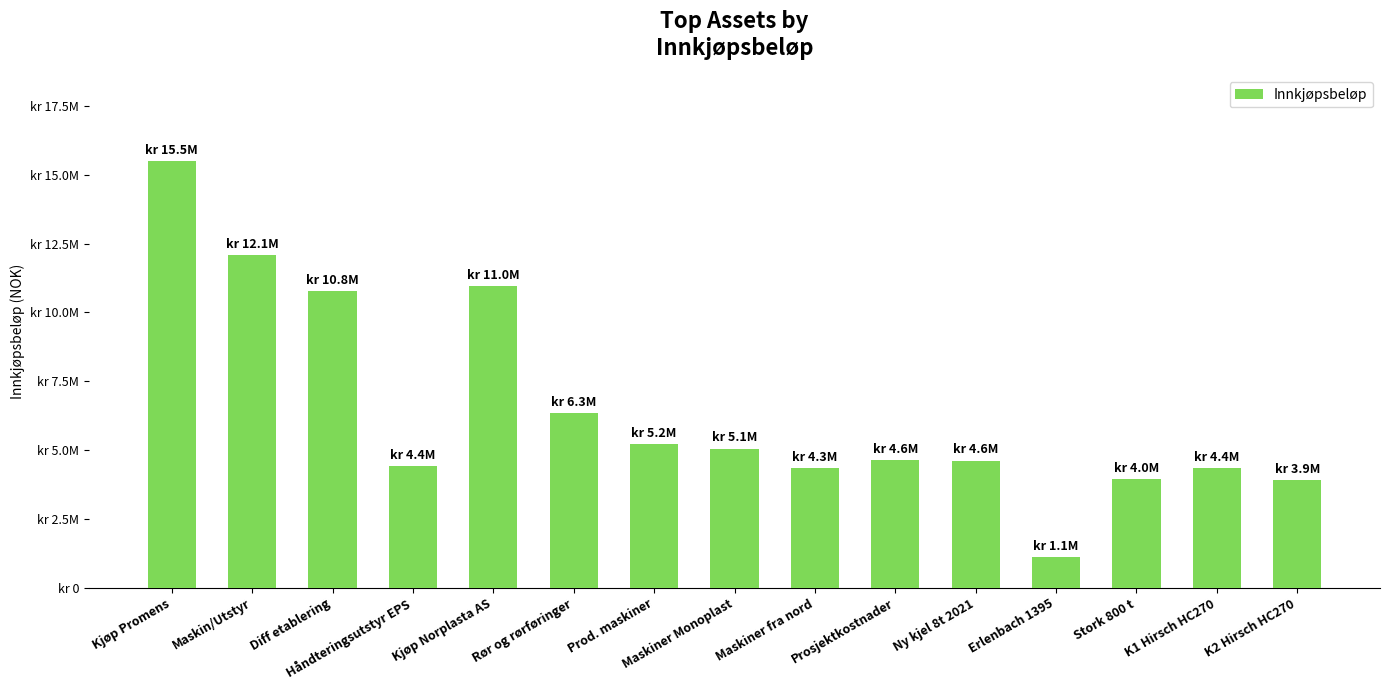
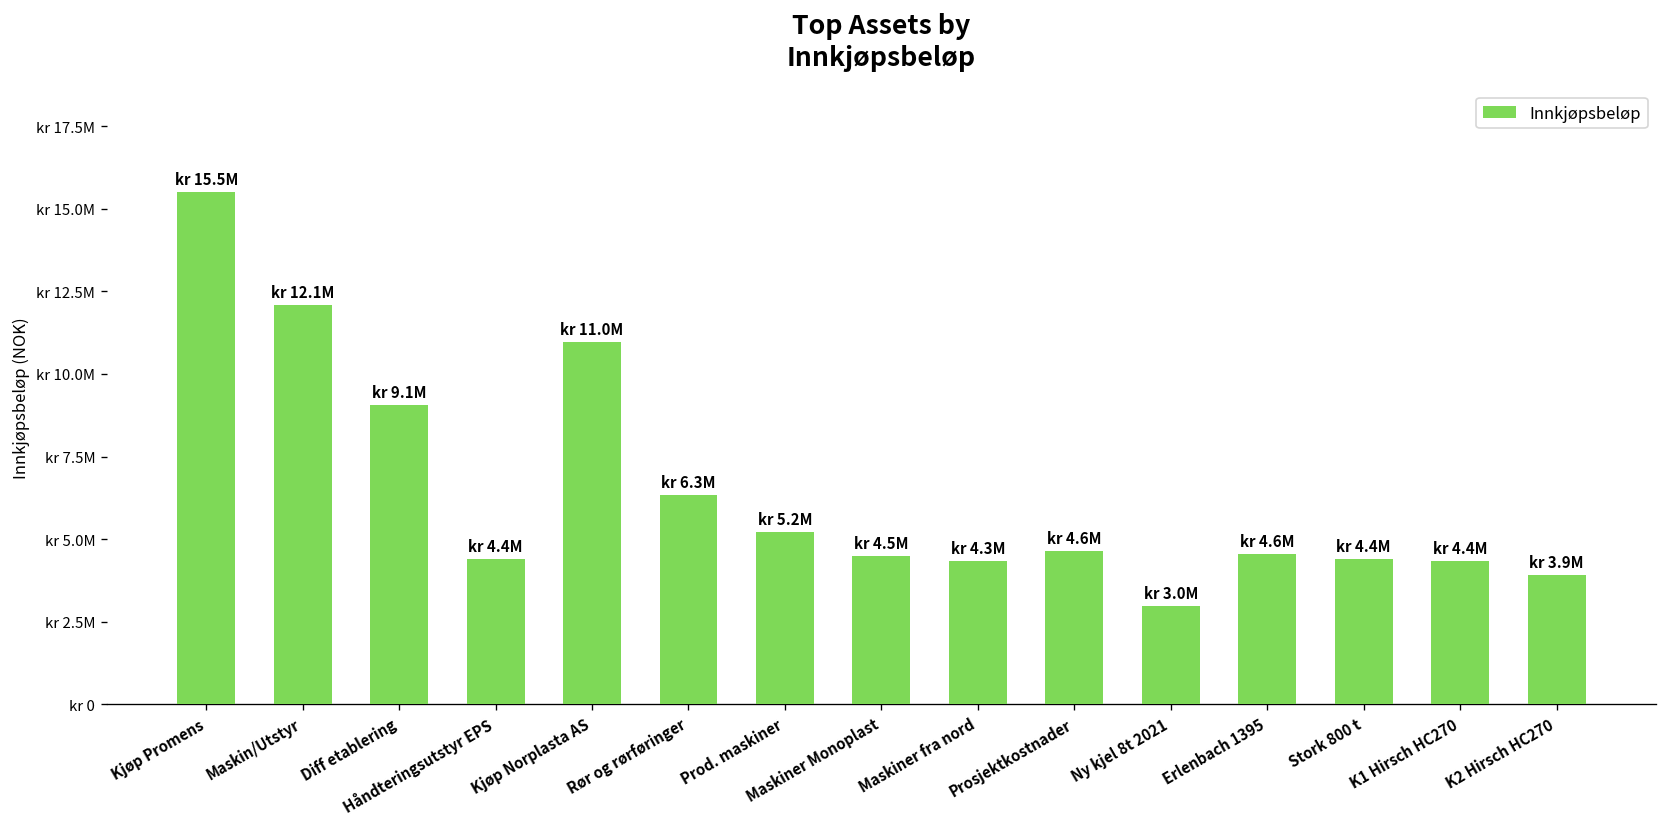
  {
    "Kjøp Promens": "15.5M",
    "Maskin/Utstyr": "12.1M",
-   "Diff etablering": "10.8M",
+   "Diff etablering": "9.1M",
    "Håndteringsutstyr EPS": "4.4M",
    "Kjøp Norplasta AS": "11.0M",
    "Rør og rørføringer": "6.3M",
    "Prod. maskiner": "5.2M",
-   "Maskiner Monoplast": "5.1M",
+   "Maskiner Monoplast": "4.5M",
    "Maskiner fra nord": "4.3M",
    "Prosjektkostnader": "4.6M",
-   "Ny kjel 8t 2021": "4.6M",
-   "Erlenbach 1395": "1.1M",
-   "Stork 800 t": "4.0M",
+   "Ny kjel 8t 2021": "3.0M",
+   "Erlenbach 1395": "4.6M",
+   "Stork 800 t": "4.4M",
    "K1 Hirsch HC270": "4.4M",
    "K2 Hirsch HC270": "3.9M"
  }
